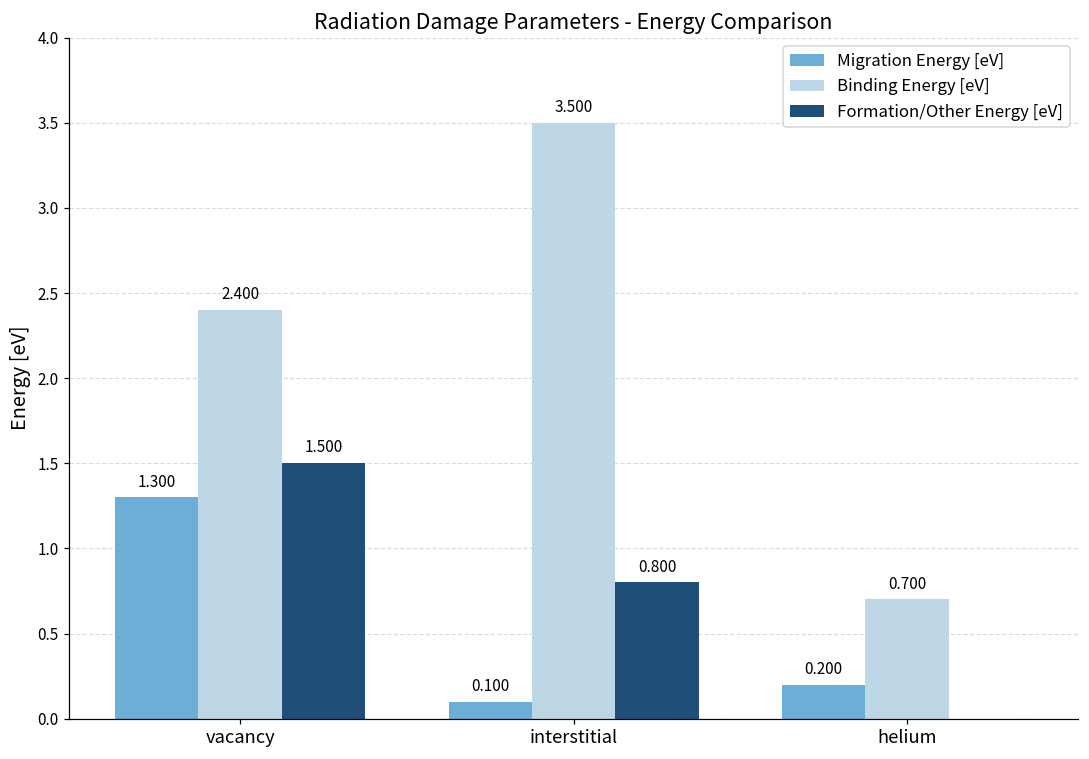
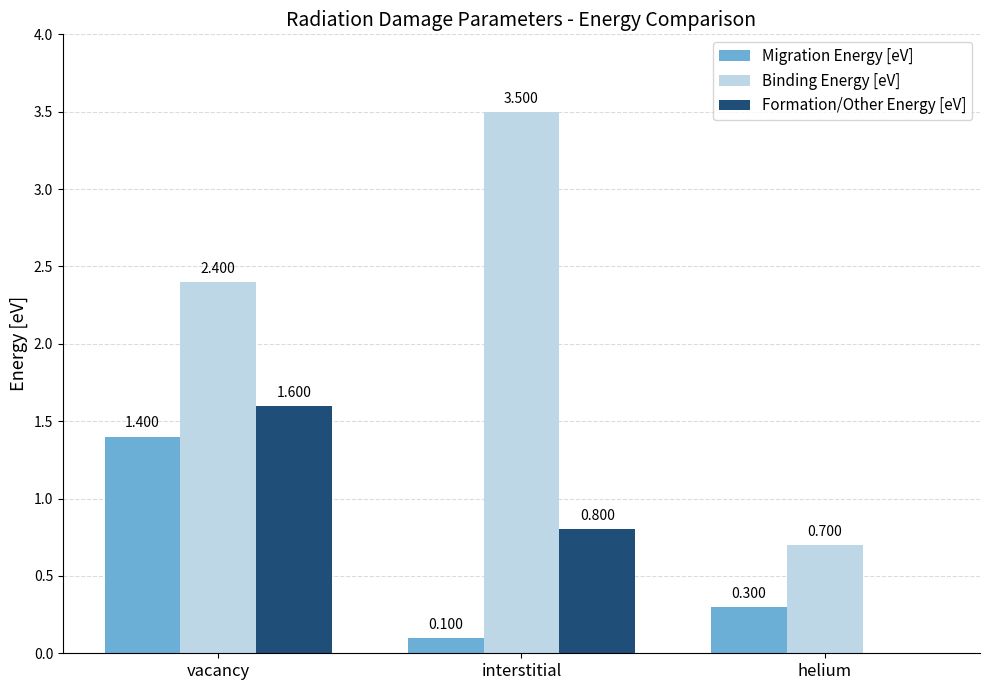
  {
    "Migration Energy [eV]": {
-     "vacancy": 1.300,
+     "vacancy": 1.400,
      "interstitial": 0.100,
-     "helium": 0.200
+     "helium": 0.300
    },
    "Binding Energy [eV]": {
      "vacancy": 2.400,
      "interstitial": 3.500,
      "helium": 0.700
    },
    "Formation/Other Energy [eV]": {
-     "vacancy": 1.500,
+     "vacancy": 1.600,
      "interstitial": 0.800
    }
  }
